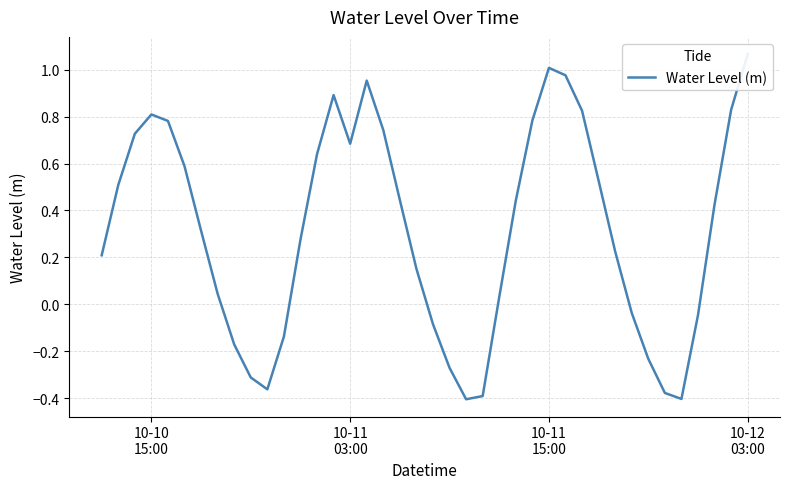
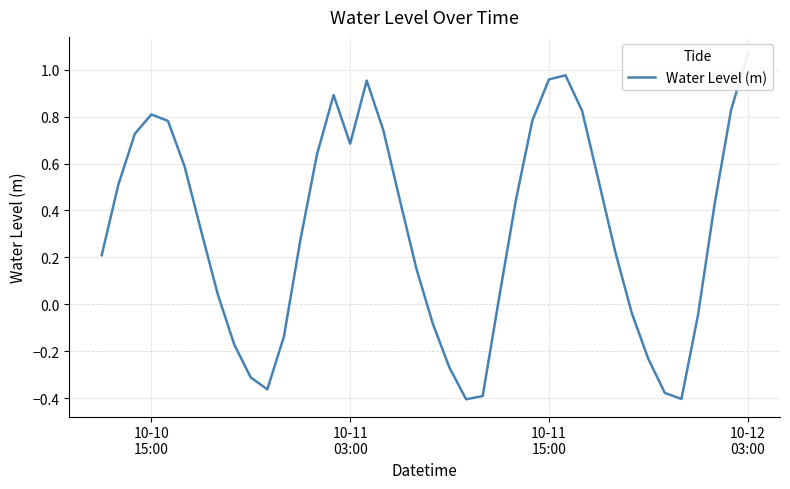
  {
    "10-10 15:00": 0.81,
    "10-11 03:00": 0.68,
-   "10-11 15:00": 1.01
+   "10-11 15:00": 0.96
  }
